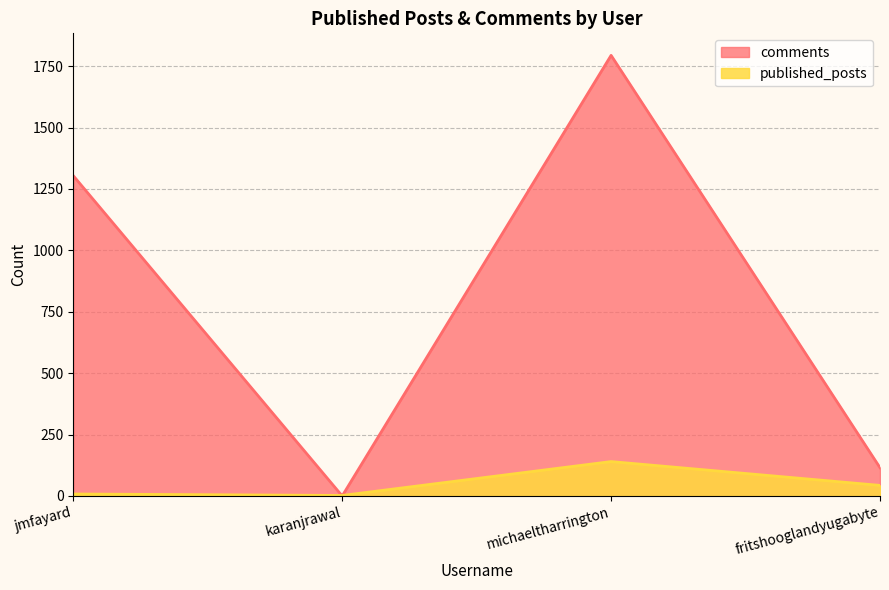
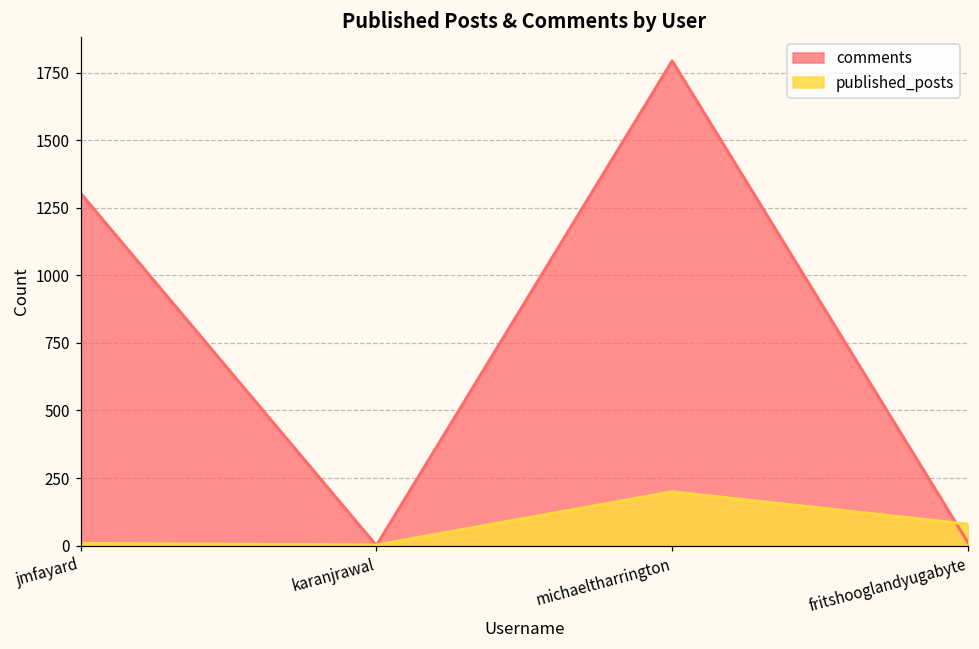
  {
    "comments": {
      "jmfayard": 1300,
      "michaeltharrington": 1790,
-     "fritshooglandyugabyte": 120
+     "fritshooglandyugabyte": 10
    },
    "published_posts": {
      "jmfayard": 10,
-     "michaeltharrington": 140,
-     "fritshooglandyugabyte": 40
+     "michaeltharrington": 200,
+     "fritshooglandyugabyte": 80
    }
  }
